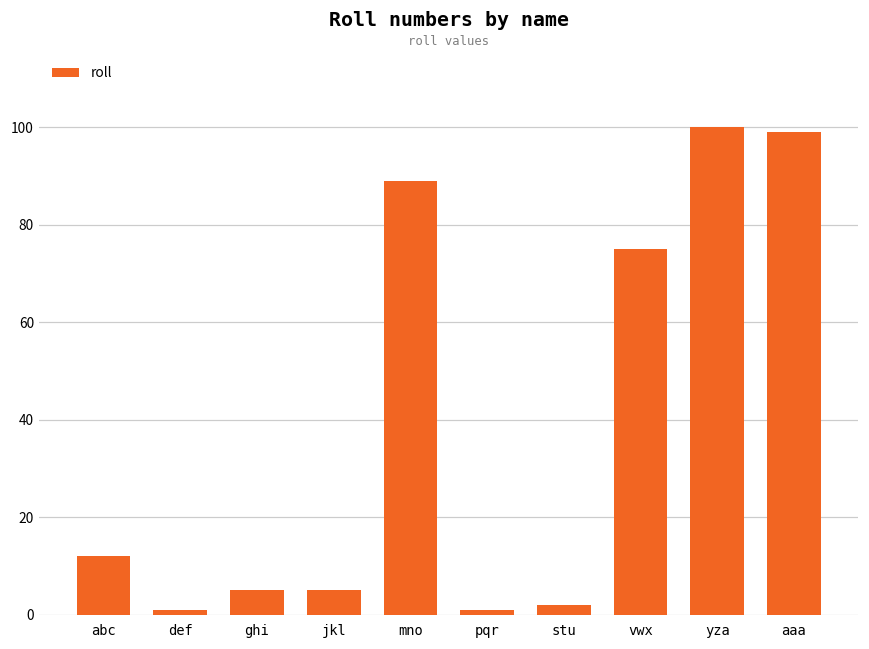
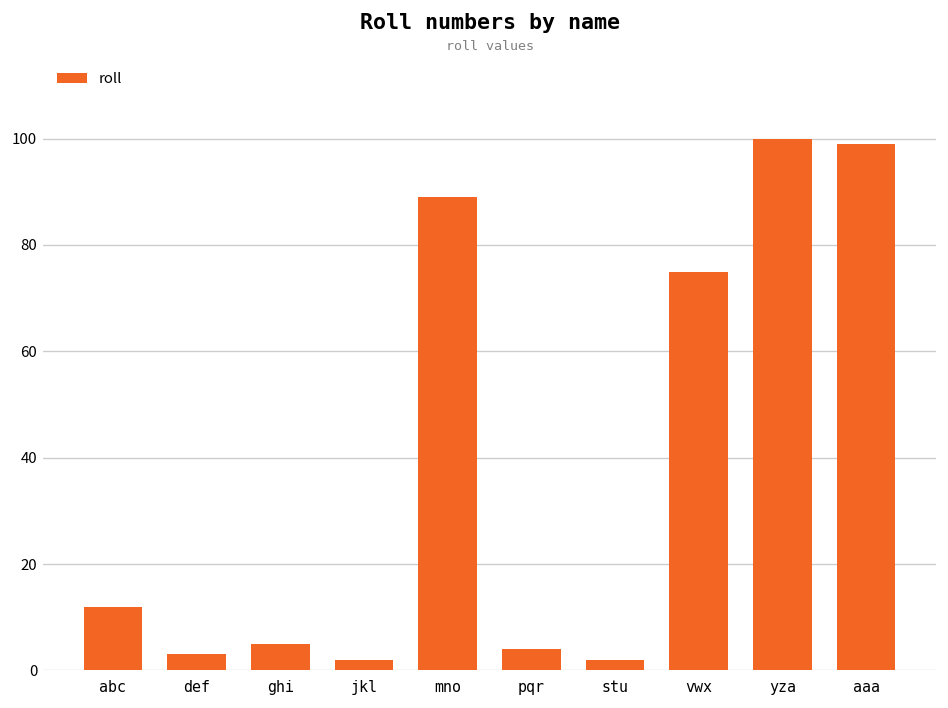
  {
    "abc": 12,
-   "def": 1,
+   "def": 3,
    "ghi": 5,
-   "jkl": 5,
+   "jkl": 2,
    "mno": 89,
-   "pqr": 1,
+   "pqr": 4,
    "stu": 2,
    "vwx": 75,
    "yza": 100,
    "aaa": 99
  }
